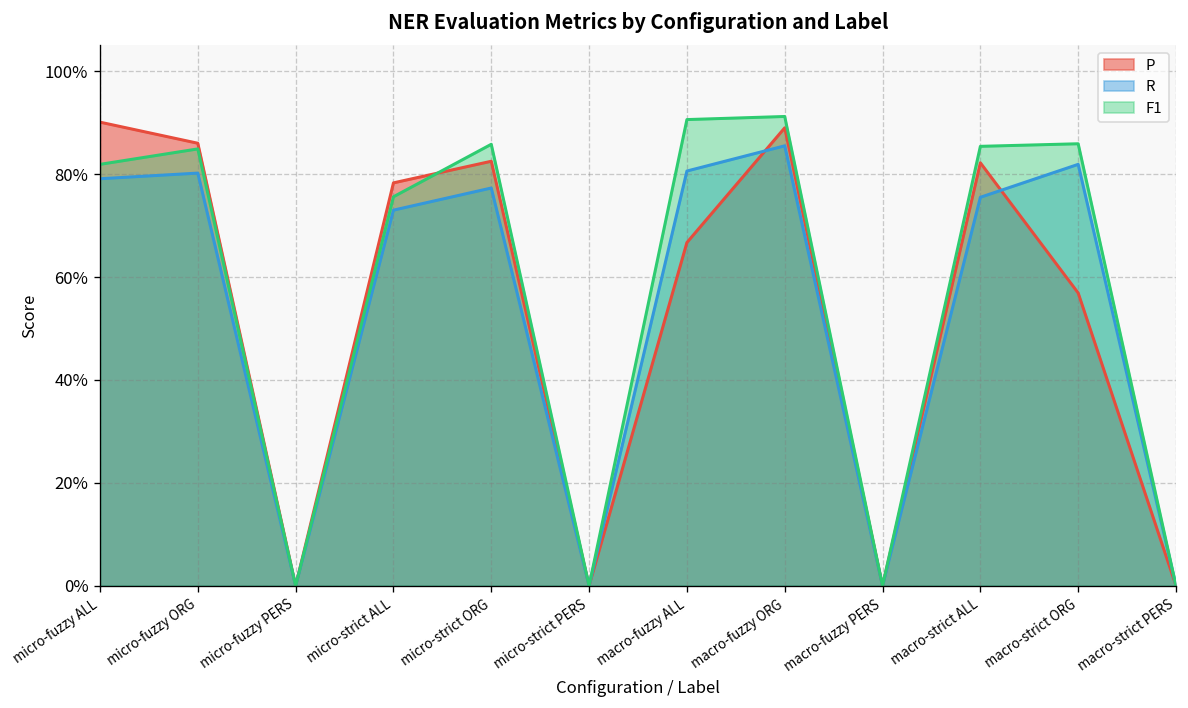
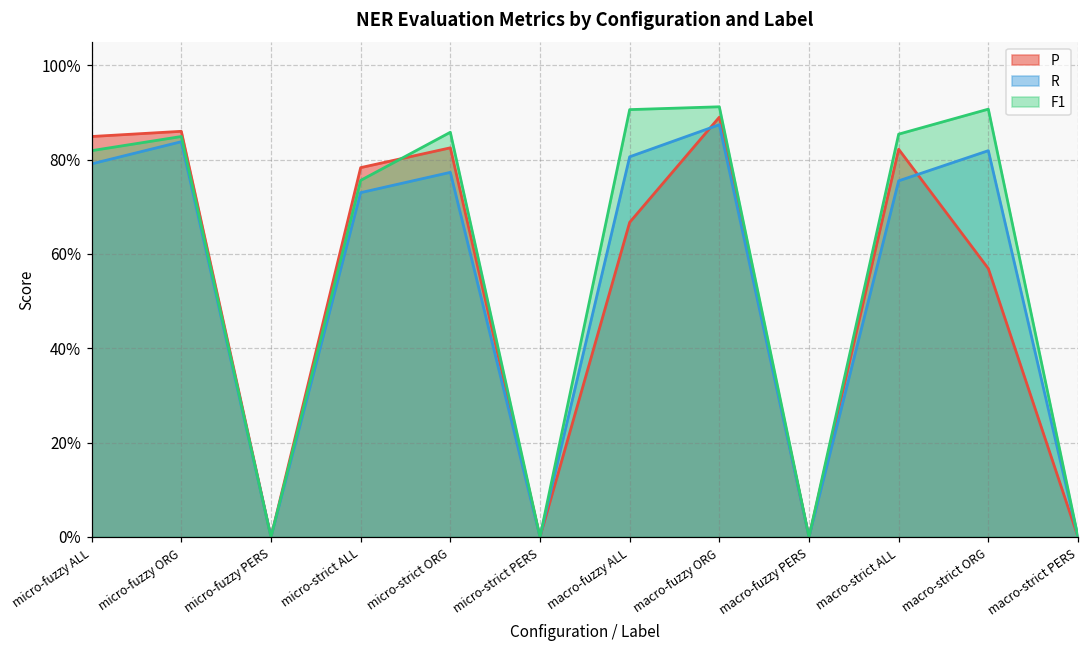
  {
    "P": {
-     "micro-fuzzy ALL": "90%",
+     "micro-fuzzy ALL": "85%",
      "micro-fuzzy ORG": "86%",
      "micro-strict ALL": "78%",
      "micro-strict ORG": "83%",
      "macro-fuzzy ALL": "67%",
      "macro-fuzzy ORG": "89%",
      "macro-strict ALL": "82%",
      "macro-strict ORG": "57%"
    },
    "R": {
      "micro-fuzzy ALL": "79%",
-     "micro-fuzzy ORG": "80%",
+     "micro-fuzzy ORG": "84%",
      "micro-strict ALL": "73%",
      "micro-strict ORG": "77%",
      "macro-fuzzy ALL": "81%",
-     "macro-fuzzy ORG": "86%",
+     "macro-fuzzy ORG": "87%",
      "macro-strict ALL": "76%",
      "macro-strict ORG": "82%"
    },
    "F1": {
      "micro-fuzzy ALL": "82%",
      "micro-fuzzy ORG": "85%",
      "micro-strict ALL": "76%",
      "micro-strict ORG": "86%",
      "macro-fuzzy ALL": "91%",
      "macro-fuzzy ORG": "91%",
      "macro-strict ALL": "85%",
-     "macro-strict ORG": "86%"
+     "macro-strict ORG": "91%"
    }
  }
